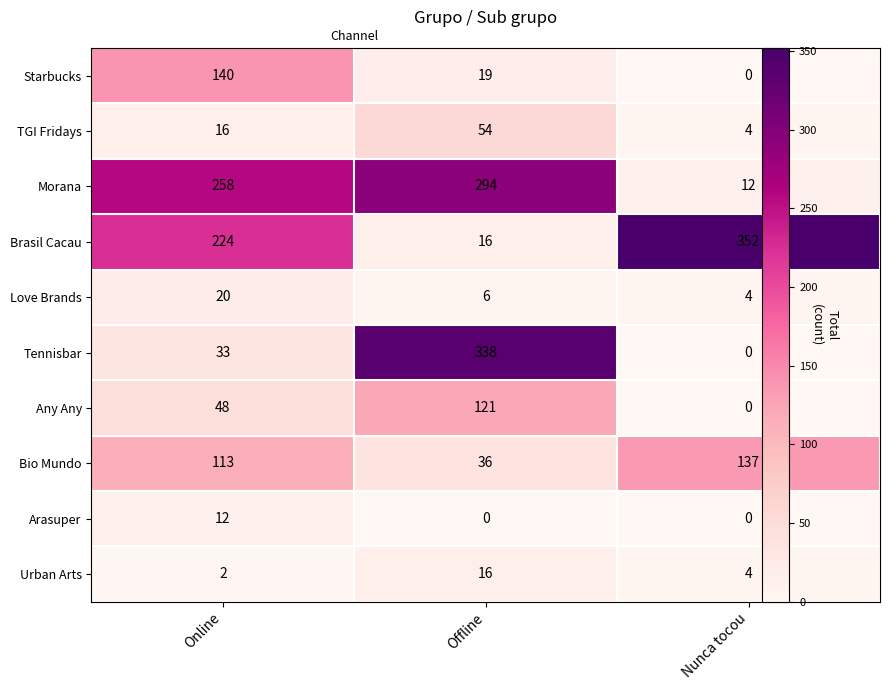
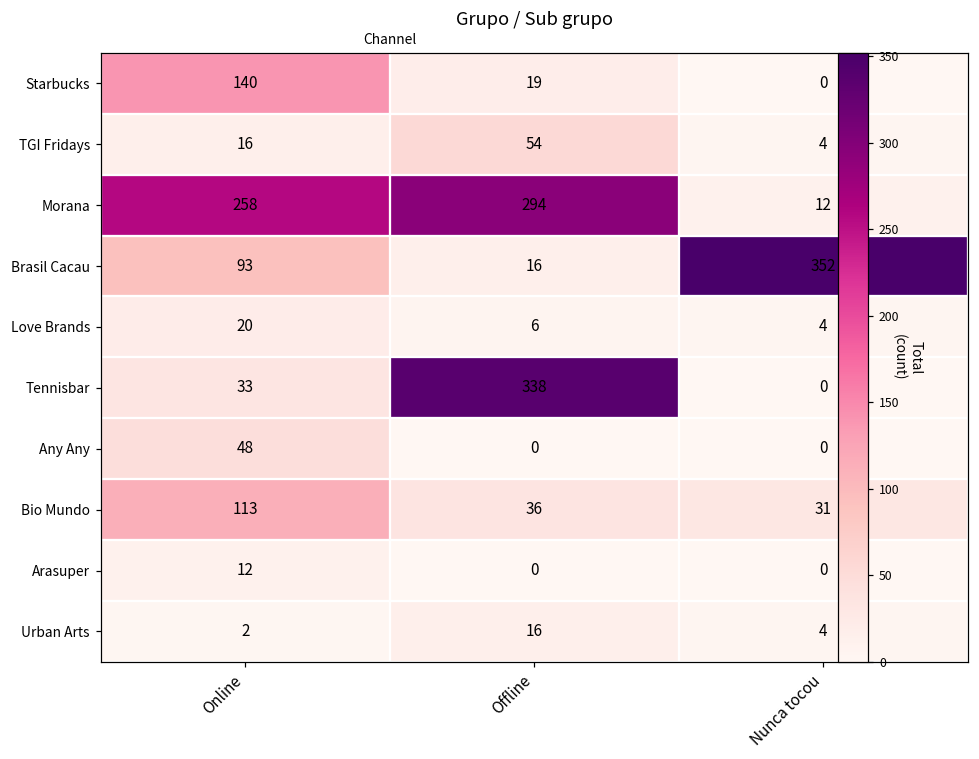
  {
    "Starbucks": {
      "Online": 140,
      "Offline": 19,
      "Nunca tocou": 0
    },
    "TGI Fridays": {
      "Online": 16,
      "Offline": 54,
      "Nunca tocou": 4
    },
    "Morana": {
      "Online": 258,
      "Offline": 294,
      "Nunca tocou": 12
    },
    "Brasil Cacau": {
-     "Online": 224,
+     "Online": 93,
      "Offline": 16,
      "Nunca tocou": 352
    },
    "Love Brands": {
      "Online": 20,
      "Offline": 6,
      "Nunca tocou": 4
    },
    "Tennisbar": {
      "Online": 33,
      "Offline": 338,
      "Nunca tocou": 0
    },
    "Any Any": {
      "Online": 48,
-     "Offline": 121,
+     "Offline": 0,
      "Nunca tocou": 0
    },
    "Bio Mundo": {
      "Online": 113,
      "Offline": 36,
-     "Nunca tocou": 137
+     "Nunca tocou": 31
    },
    "Arasuper": {
      "Online": 12,
      "Offline": 0,
      "Nunca tocou": 0
    },
    "Urban Arts": {
      "Online": 2,
      "Offline": 16,
      "Nunca tocou": 4
    }
  }
